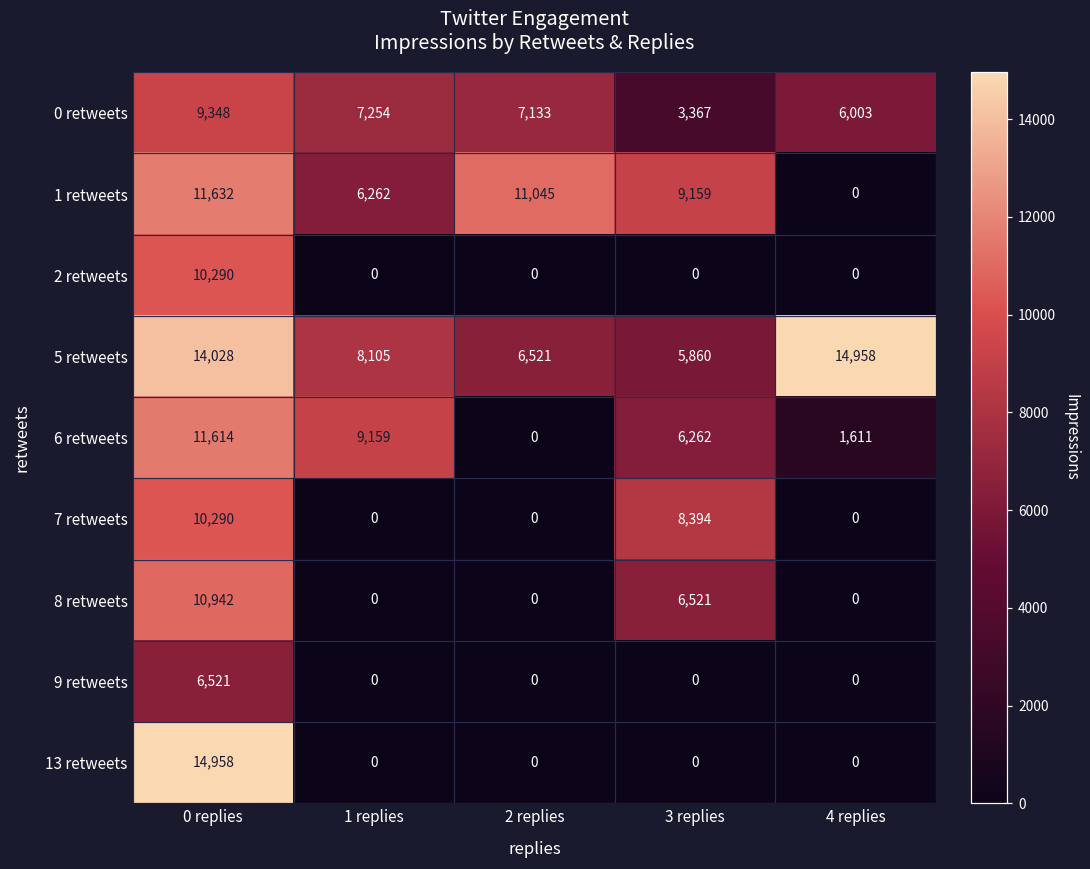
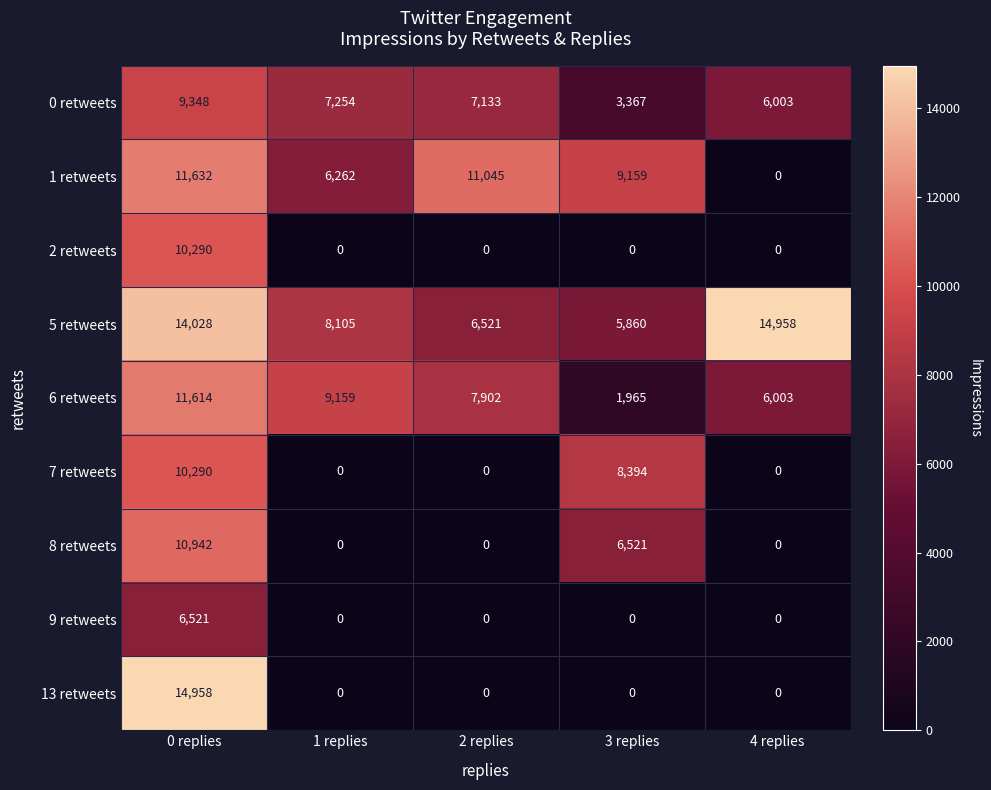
  {
    "0 retweets": {
      "0 replies": "9,348",
      "1 replies": "7,254",
      "2 replies": "7,133",
      "3 replies": "3,367",
      "4 replies": "6,003"
    },
    "1 retweets": {
      "0 replies": "11,632",
      "1 replies": "6,262",
      "2 replies": "11,045",
      "3 replies": "9,159",
      "4 replies": "0"
    },
    "2 retweets": {
      "0 replies": "10,290",
      "1 replies": "0",
      "2 replies": "0",
      "3 replies": "0",
      "4 replies": "0"
    },
    "5 retweets": {
      "0 replies": "14,028",
      "1 replies": "8,105",
      "2 replies": "6,521",
      "3 replies": "5,860",
      "4 replies": "14,958"
    },
    "6 retweets": {
      "0 replies": "11,614",
      "1 replies": "9,159",
-     "2 replies": "0",
-     "3 replies": "6,262",
-     "4 replies": "1,611"
+     "2 replies": "7,902",
+     "3 replies": "1,965",
+     "4 replies": "6,003"
    },
    "7 retweets": {
      "0 replies": "10,290",
      "1 replies": "0",
      "2 replies": "0",
      "3 replies": "8,394",
      "4 replies": "0"
    },
    "8 retweets": {
      "0 replies": "10,942",
      "1 replies": "0",
      "2 replies": "0",
      "3 replies": "6,521",
      "4 replies": "0"
    },
    "9 retweets": {
      "0 replies": "6,521",
      "1 replies": "0",
      "2 replies": "0",
      "3 replies": "0",
      "4 replies": "0"
    },
    "13 retweets": {
      "0 replies": "14,958",
      "1 replies": "0",
      "2 replies": "0",
      "3 replies": "0",
      "4 replies": "0"
    }
  }
